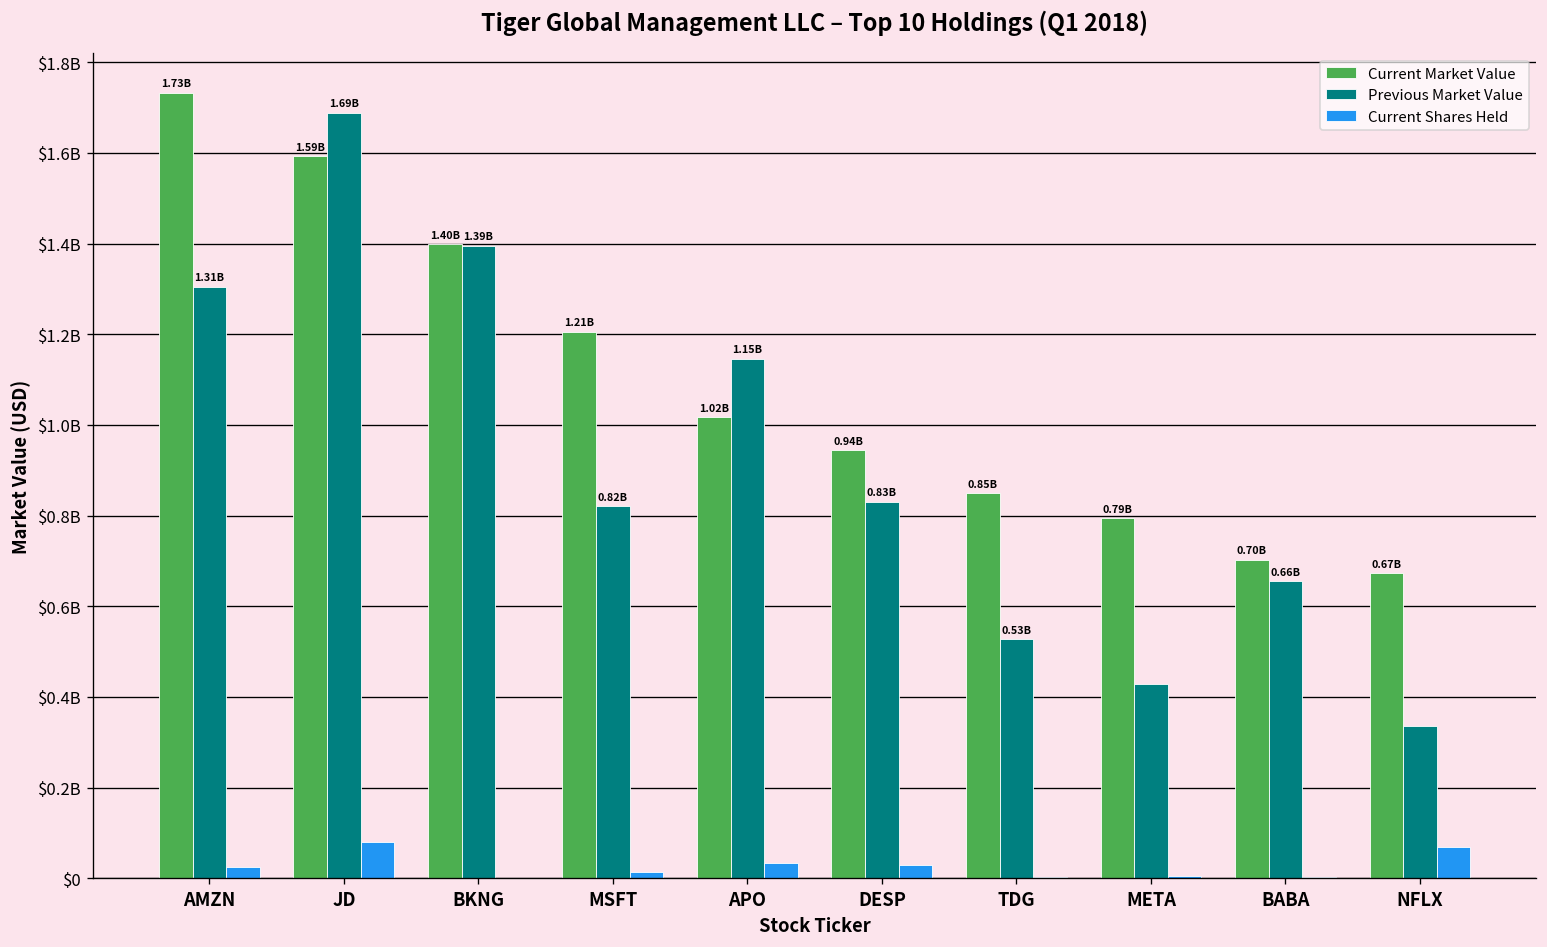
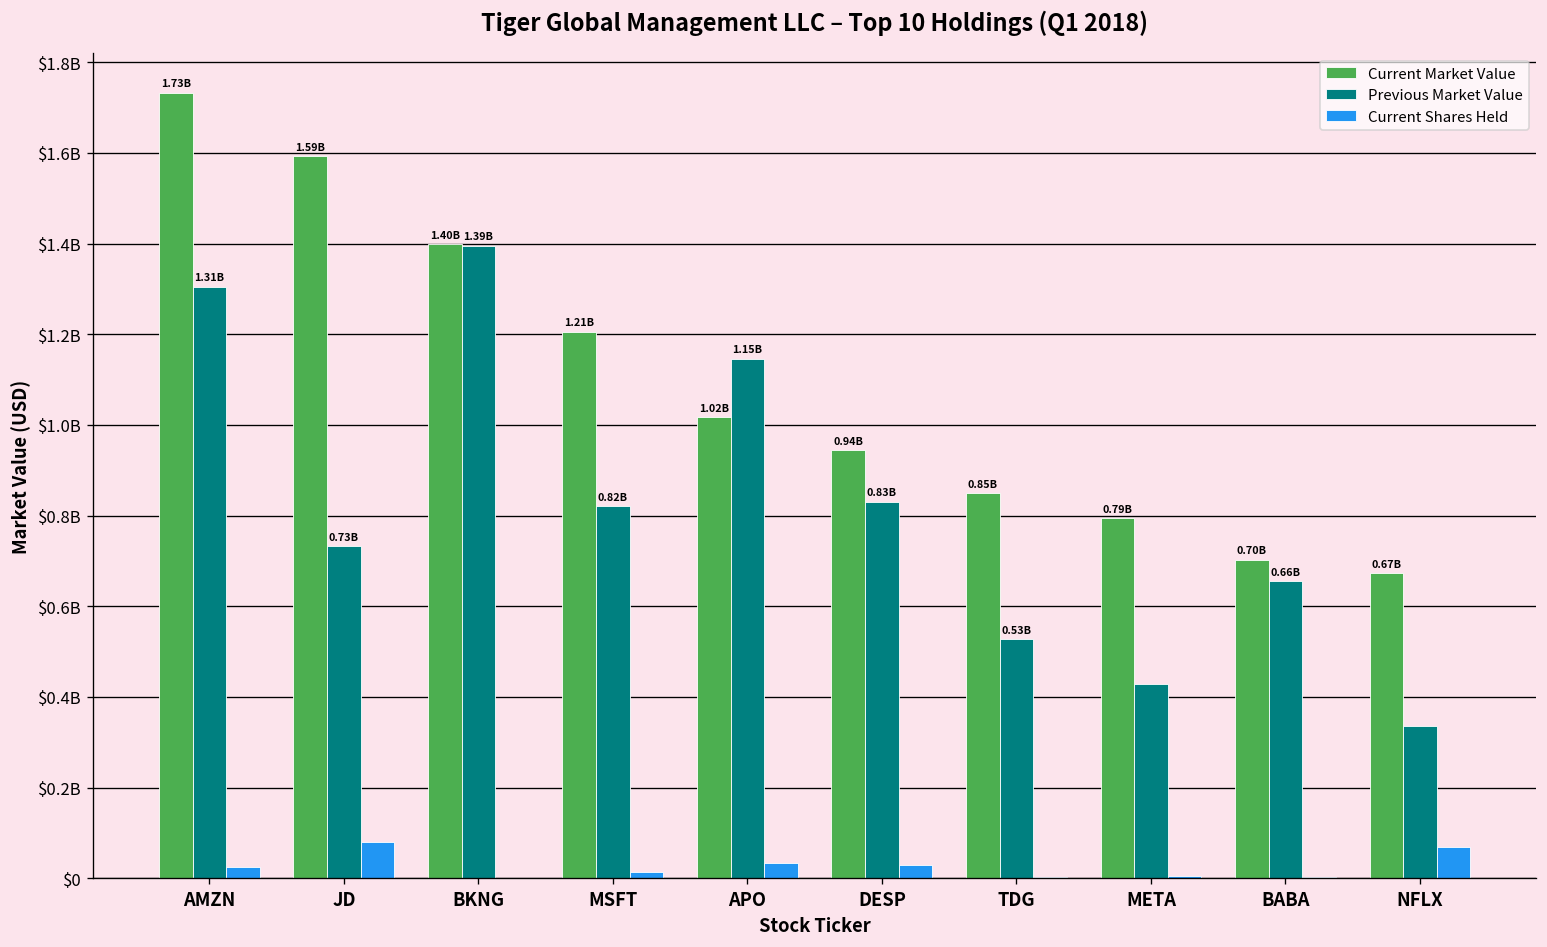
  {
    "Current Market Value": {
      "AMZN": "1.73B",
      "JD": "1.59B",
      "BKNG": "1.40B",
      "MSFT": "1.21B",
      "APO": "1.02B",
      "DESP": "0.94B",
      "TDG": "0.85B",
      "META": "0.79B",
      "BABA": "0.70B",
      "NFLX": "0.67B"
    },
    "Previous Market Value": {
      "AMZN": "1.31B",
-     "JD": "1.69B",
+     "JD": "0.73B",
      "BKNG": "1.39B",
      "MSFT": "0.82B",
      "APO": "1.15B",
      "DESP": "0.83B",
      "TDG": "0.53B",
      "BABA": "0.66B"
    },
    "Current Shares Held": {
      "AMZN": "$20000000",
      "JD": "$80000000",
      "MSFT": "$10000000",
      "APO": "$30000000",
      "DESP": "$30000000",
      "NFLX": "$70000000"
    }
  }
